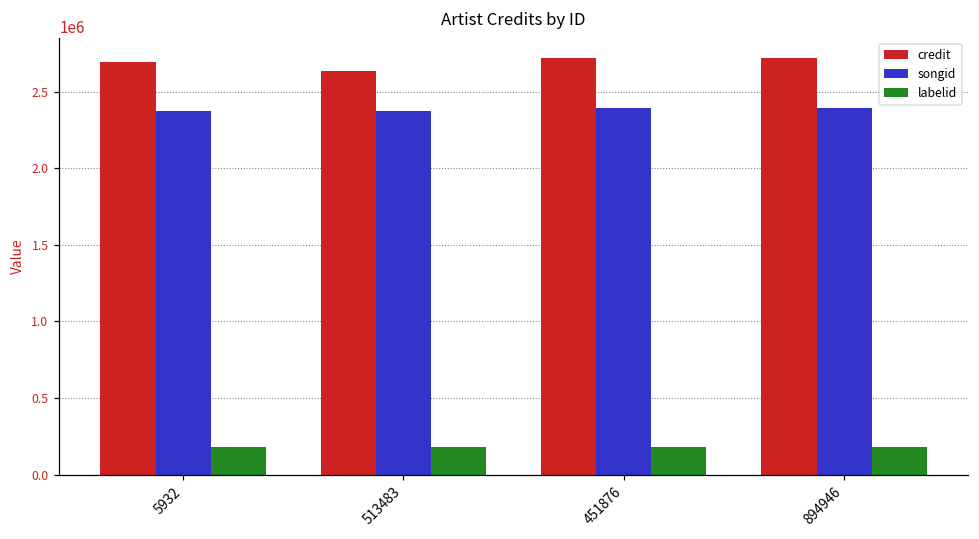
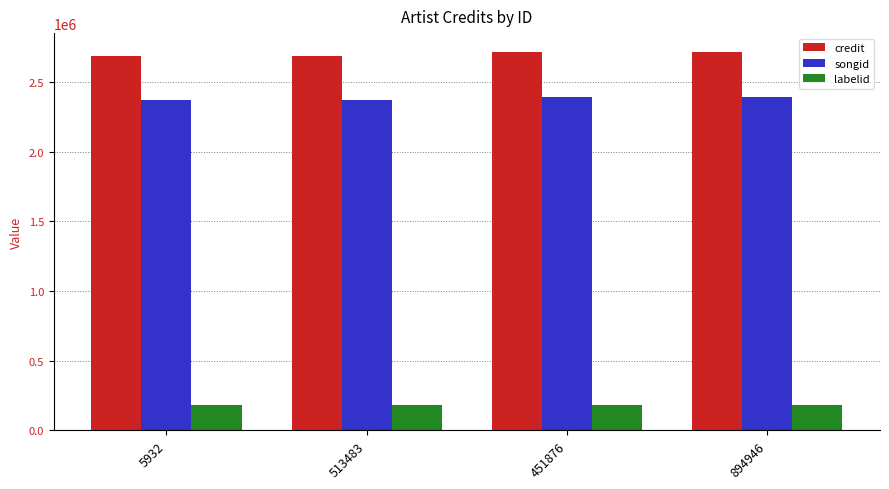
  {
    "credit": {
      "5932": 2690000,
-     "513483": 2630000,
+     "513483": 2690000,
      "451876": 2720000,
      "894946": 2720000
    },
    "songid": {
      "5932": 2370000,
      "513483": 2370000,
      "451876": 2390000,
      "894946": 2390000
    },
    "labelid": {
      "5932": 180000,
      "513483": 180000,
      "451876": 180000,
      "894946": 180000
    }
  }
